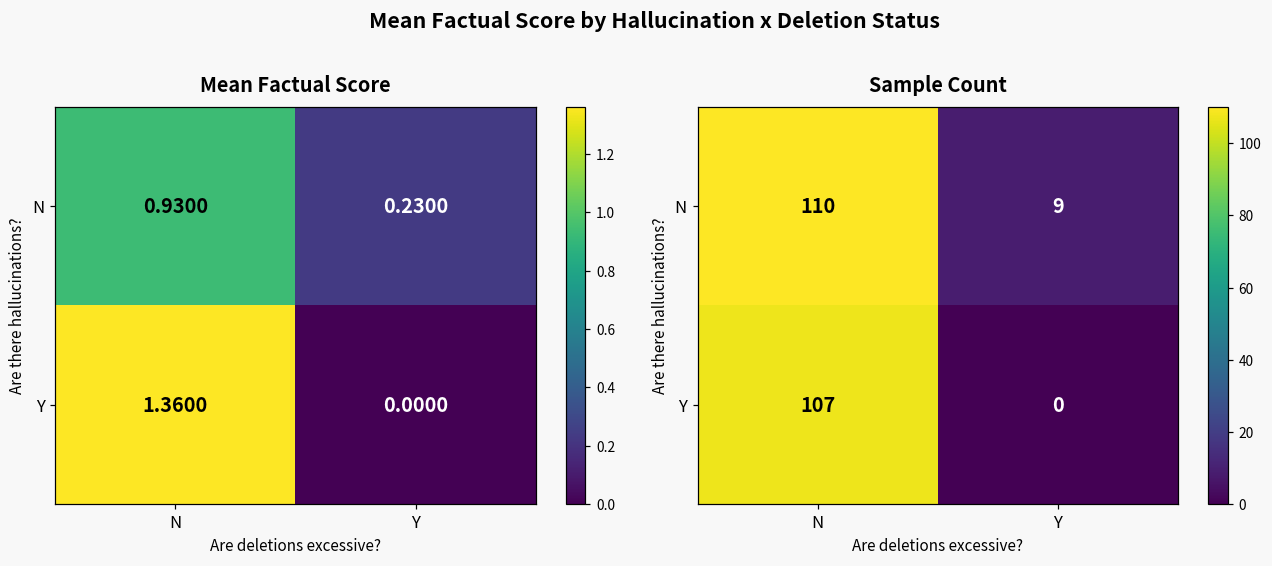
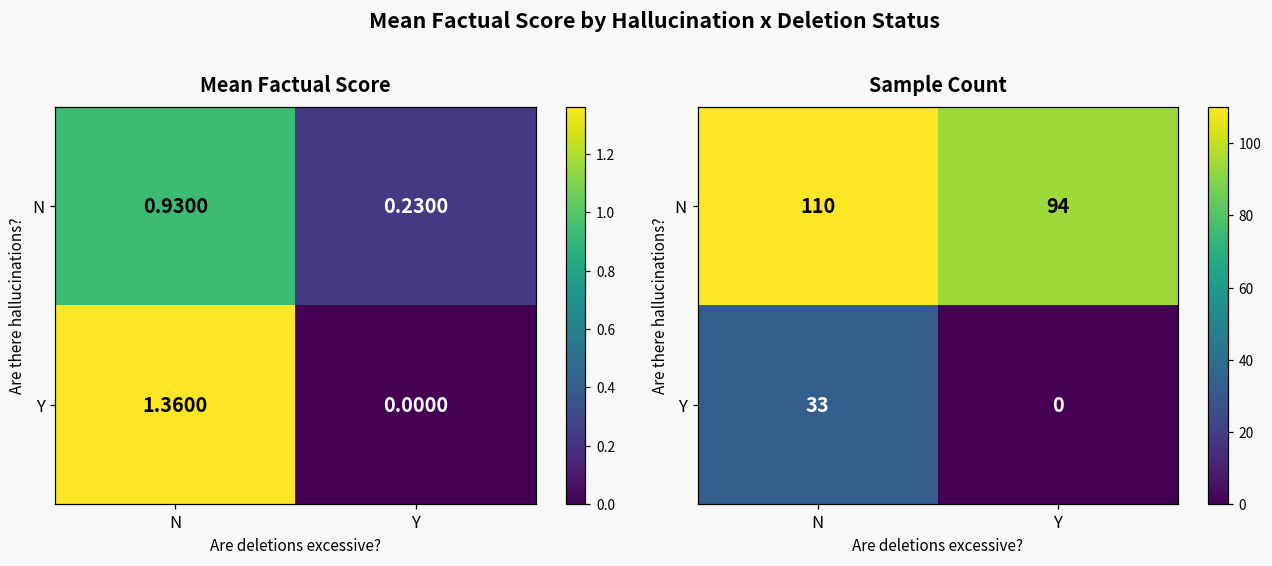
  {
    "Mean Factual Score": {
      "N": {
        "N": 0.9300,
        "Y": 0.2300
      },
      "Y": {
        "N": 1.3600,
        "Y": 0.0000
      }
    },
    "Sample Count": {
      "N": {
        "N": 110,
-       "Y": 9
+       "Y": 94
      },
      "Y": {
-       "N": 107,
+       "N": 33,
        "Y": 0
      }
    }
  }
